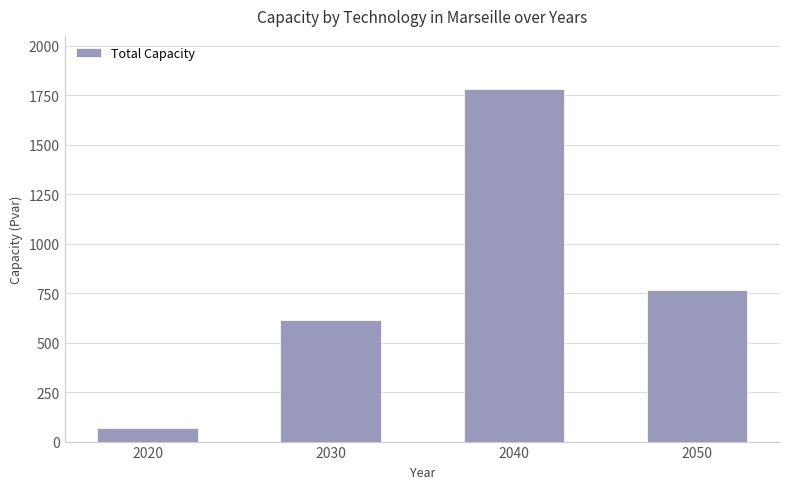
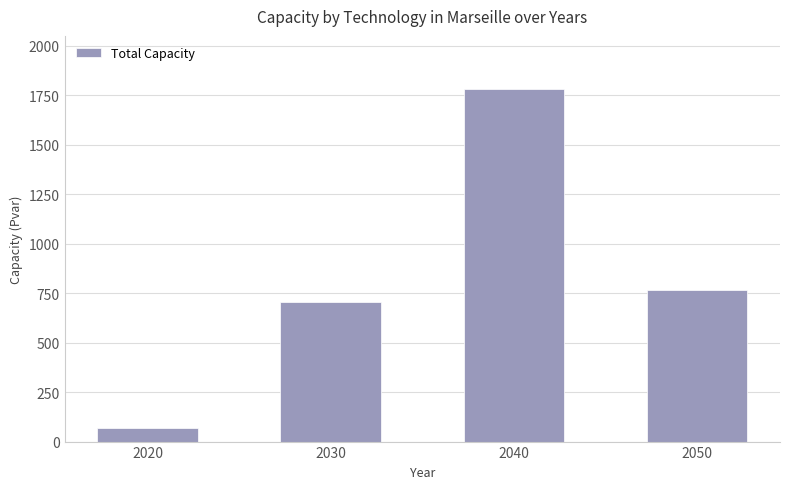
  {
    "2020": 70,
-   "2030": 620,
+   "2030": 710,
    "2040": 1780,
    "2050": 770
  }
